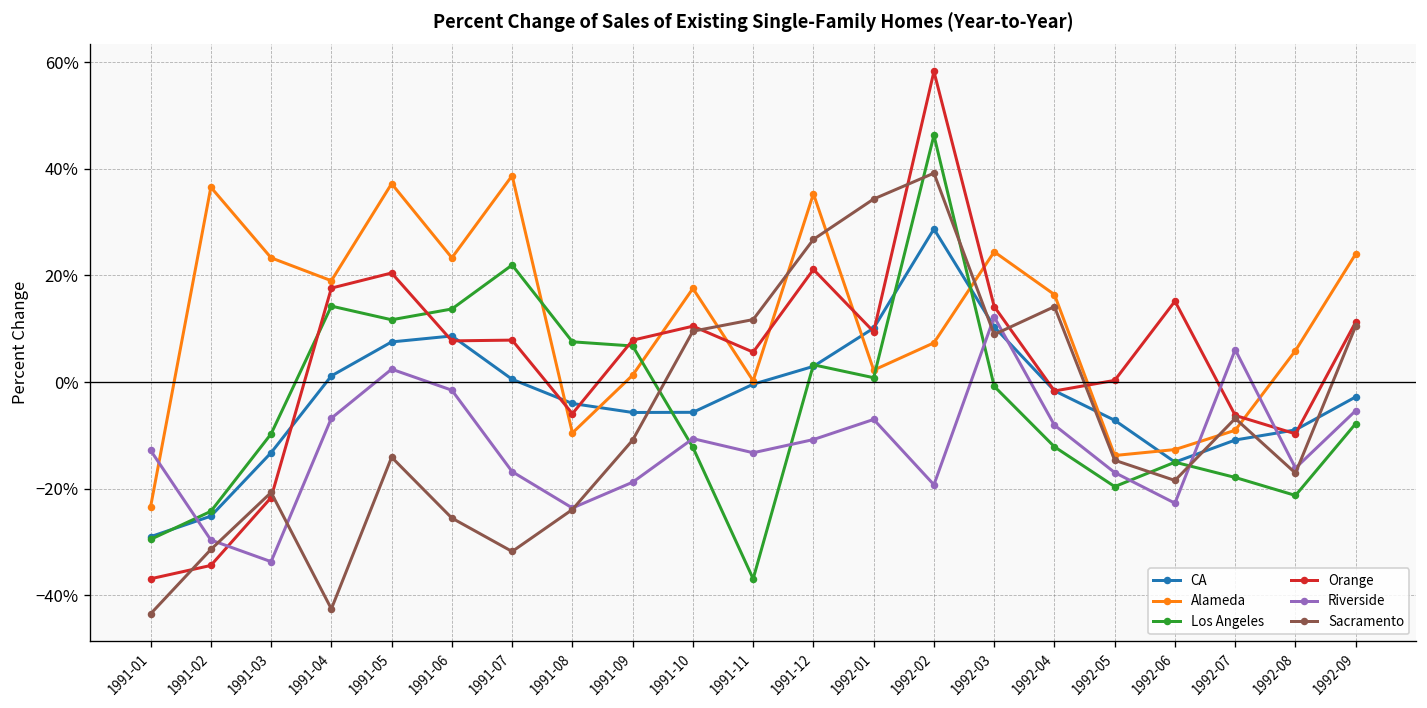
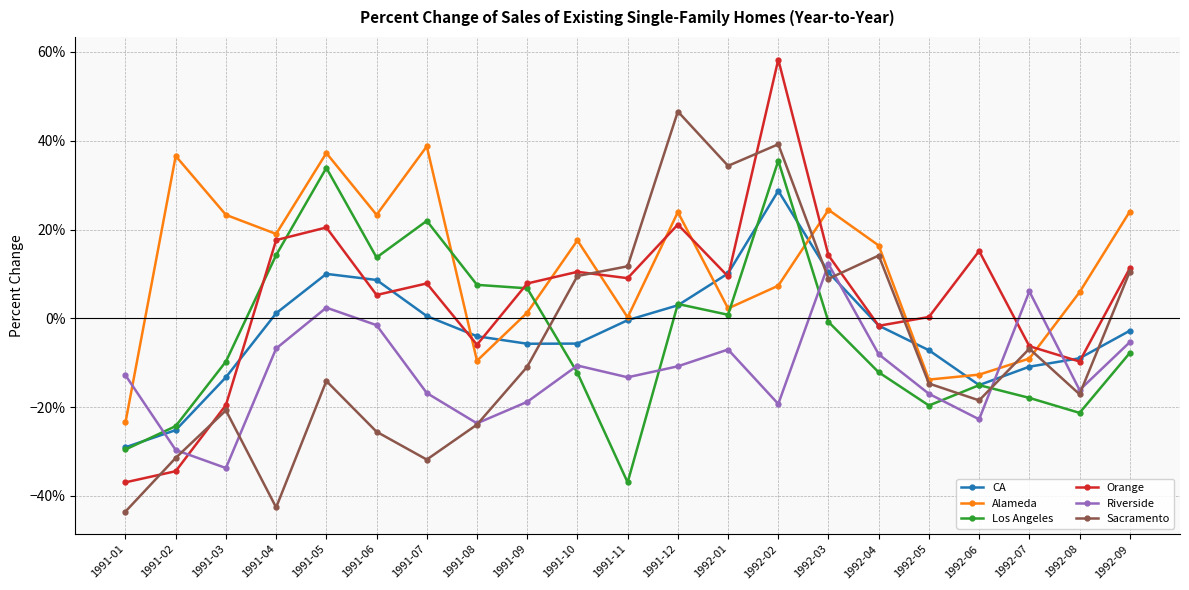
  {
    "CA": {
      "1991-02": "-25%",
      "1991-03": "-13%",
      "1991-04": "1%",
-     "1991-05": "8%",
+     "1991-05": "10%",
      "1991-06": "9%",
      "1991-07": "1%",
      "1991-08": "-4%",
      "1991-09": "-6%",
      "1991-10": "-6%",
      "1991-11": "0%",
      "1992-01": "10%",
      "1992-02": "29%",
      "1992-03": "10%",
      "1992-05": "-7%",
      "1992-07": "-11%",
      "1992-08": "-9%",
      "1992-09": "-3%"
    },
    "Alameda": {
      "1991-01": "-23%",
      "1991-02": "37%",
      "1991-03": "23%",
      "1991-04": "19%",
      "1991-05": "37%",
      "1991-06": "23%",
      "1991-07": "39%",
      "1991-08": "-10%",
      "1991-09": "1%",
      "1991-10": "18%",
      "1991-11": "0%",
-     "1991-12": "35%",
+     "1991-12": "24%",
      "1992-01": "2%",
      "1992-02": "7%",
      "1992-03": "24%",
      "1992-04": "16%",
      "1992-05": "-14%",
      "1992-06": "-13%",
      "1992-07": "-9%",
      "1992-08": "6%",
      "1992-09": "24%"
    },
    "Los Angeles": {
      "1991-02": "-24%",
      "1991-03": "-10%",
      "1991-04": "14%",
-     "1991-05": "12%",
+     "1991-05": "34%",
      "1991-06": "14%",
      "1991-07": "22%",
      "1991-08": "8%",
      "1991-09": "7%",
      "1991-10": "-12%",
      "1991-11": "-37%",
      "1992-01": "1%",
-     "1992-02": "46%",
+     "1992-02": "35%",
      "1992-03": "-1%",
      "1992-04": "-12%",
      "1992-05": "-20%",
      "1992-07": "-18%",
      "1992-08": "-21%",
      "1992-09": "-8%"
    },
    "Orange": {
      "1991-01": "-37%",
      "1991-02": "-34%",
-     "1991-03": "-22%",
+     "1991-03": "-20%",
      "1991-04": "18%",
      "1991-05": "20%",
-     "1991-06": "8%",
+     "1991-06": "5%",
      "1991-07": "8%",
      "1991-08": "-6%",
      "1991-09": "8%",
      "1991-10": "10%",
-     "1991-11": "6%",
+     "1991-11": "9%",
      "1991-12": "21%",
      "1992-01": "9%",
      "1992-02": "58%",
      "1992-03": "14%",
      "1992-05": "0%",
      "1992-06": "15%",
      "1992-08": "-10%",
      "1992-09": "11%"
    },
    "Riverside": {
      "1991-01": "-13%",
      "1991-02": "-30%",
      "1991-03": "-34%",
      "1991-04": "-7%",
      "1991-05": "2%",
      "1991-06": "-2%",
      "1991-07": "-17%",
      "1991-09": "-19%",
      "1991-10": "-11%",
      "1991-11": "-13%",
      "1991-12": "-11%",
      "1992-01": "-7%",
      "1992-02": "-19%",
      "1992-03": "12%",
      "1992-04": "-8%",
      "1992-05": "-17%",
      "1992-06": "-23%",
      "1992-07": "6%",
      "1992-08": "-16%",
      "1992-09": "-5%"
    },
    "Sacramento": {
      "1991-01": "-44%",
      "1991-02": "-31%",
      "1991-03": "-21%",
      "1991-04": "-43%",
      "1991-05": "-14%",
      "1991-06": "-26%",
      "1991-07": "-32%",
      "1991-09": "-11%",
      "1991-10": "10%",
      "1991-11": "12%",
-     "1991-12": "27%",
+     "1991-12": "47%",
      "1992-01": "34%",
      "1992-02": "39%",
      "1992-03": "9%",
      "1992-04": "14%",
      "1992-05": "-15%",
      "1992-06": "-18%",
      "1992-08": "-17%",
      "1992-09": "11%"
    }
  }
